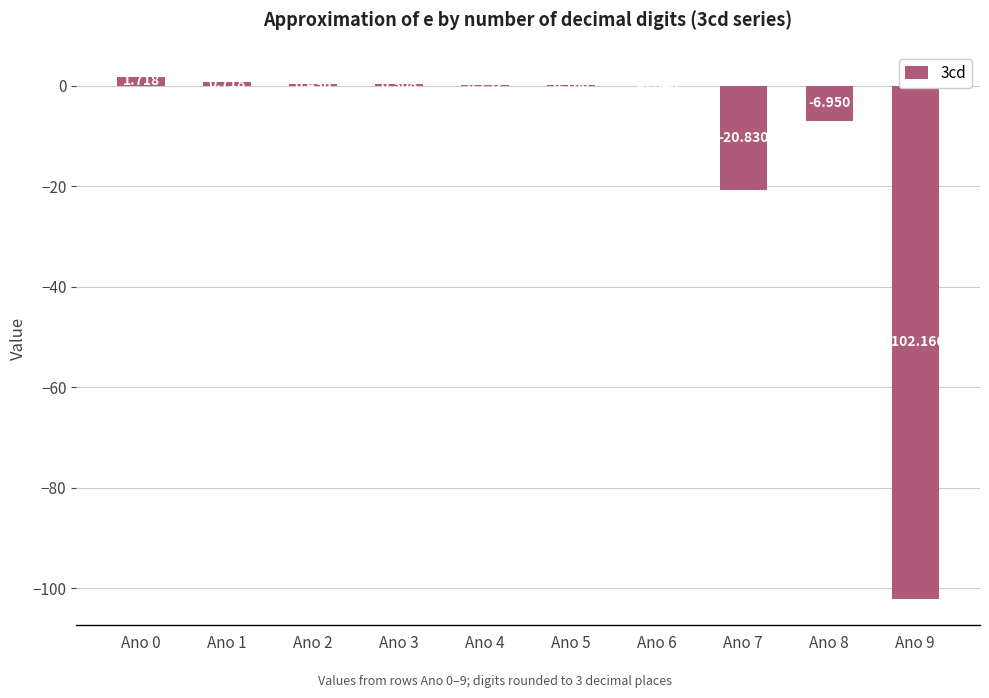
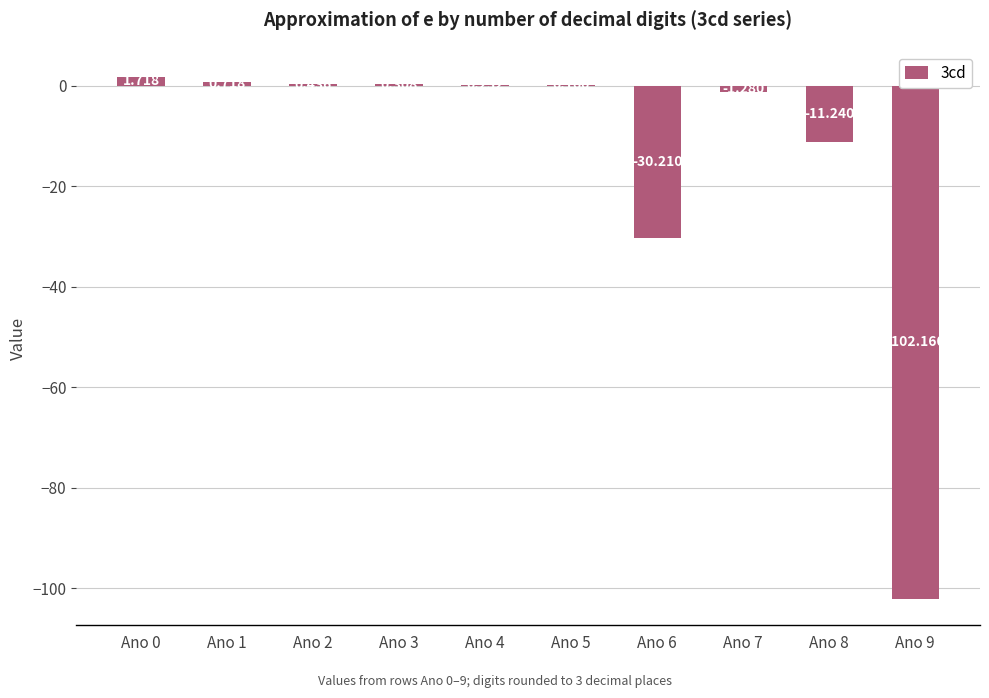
  {
    "Ano 0": 1.718,
-   "Ano 6": 0,
-   "Ano 7": -21,
-   "Ano 8": -6.950,
+   "Ano 6": -30,
+   "Ano 7": -1,
+   "Ano 8": -11.240,
    "Ano 9": -102.160
  }
